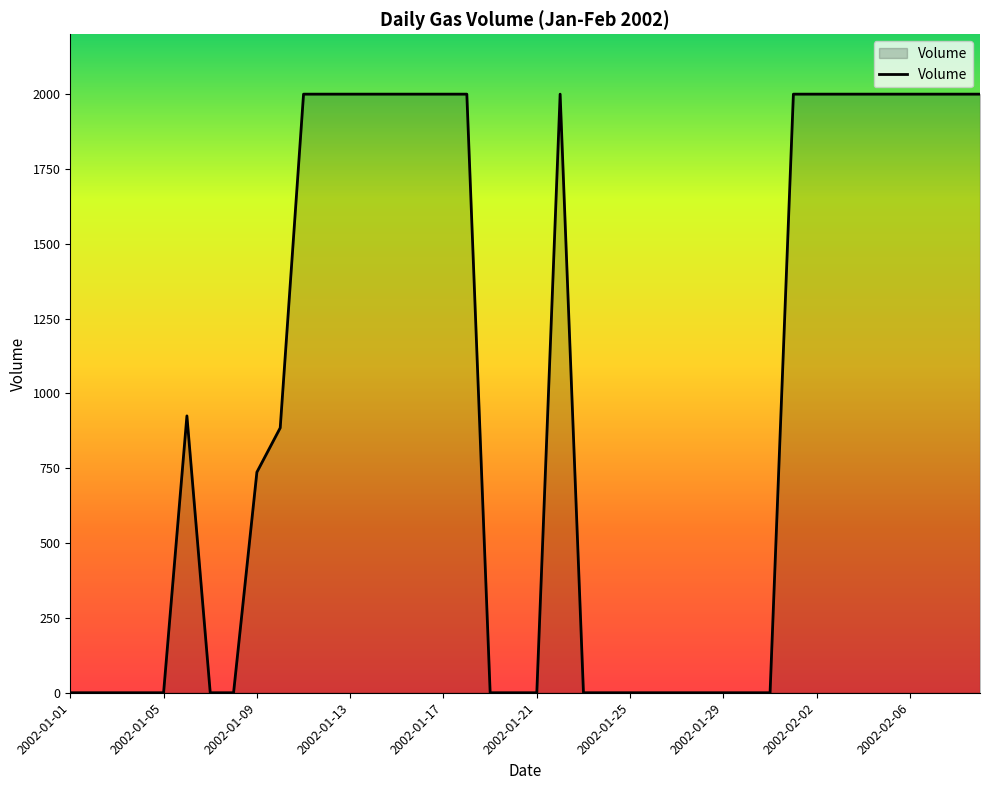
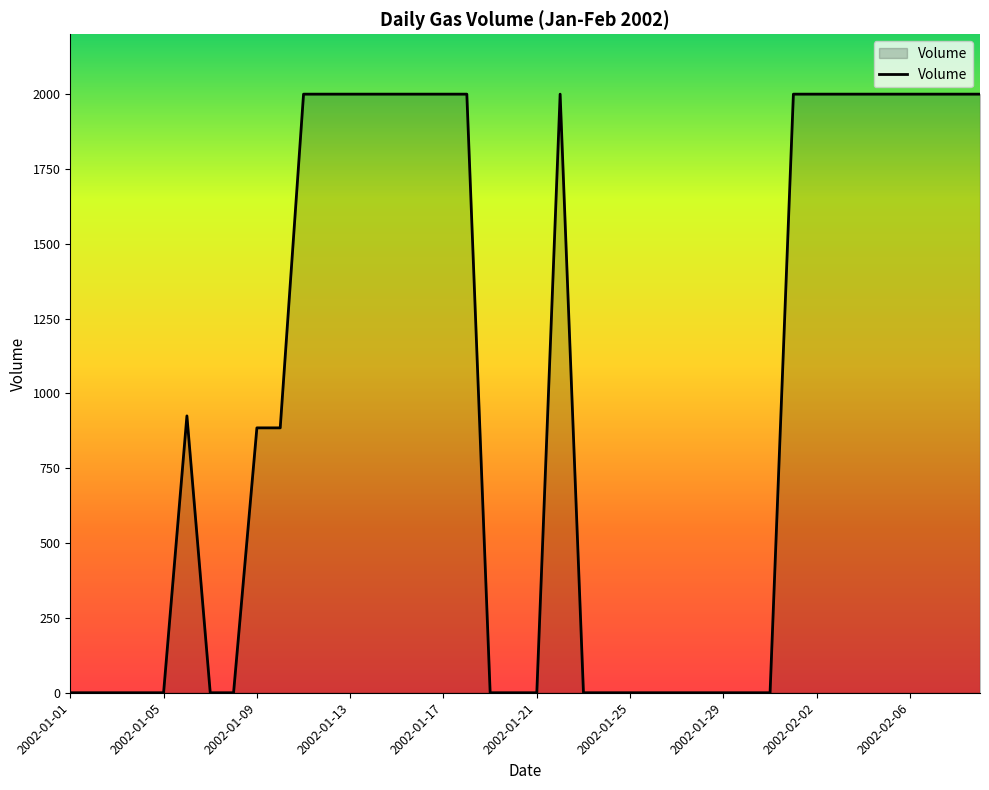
  {
    "2002-01-01": 0,
    "2002-01-05": 0,
-   "2002-01-09": 740,
+   "2002-01-09": 890,
    "2002-01-13": 2000,
    "2002-01-17": 2000,
    "2002-01-21": 0,
    "2002-01-25": 0,
    "2002-01-29": 0,
    "2002-02-02": 2000,
    "2002-02-06": 2000
  }
